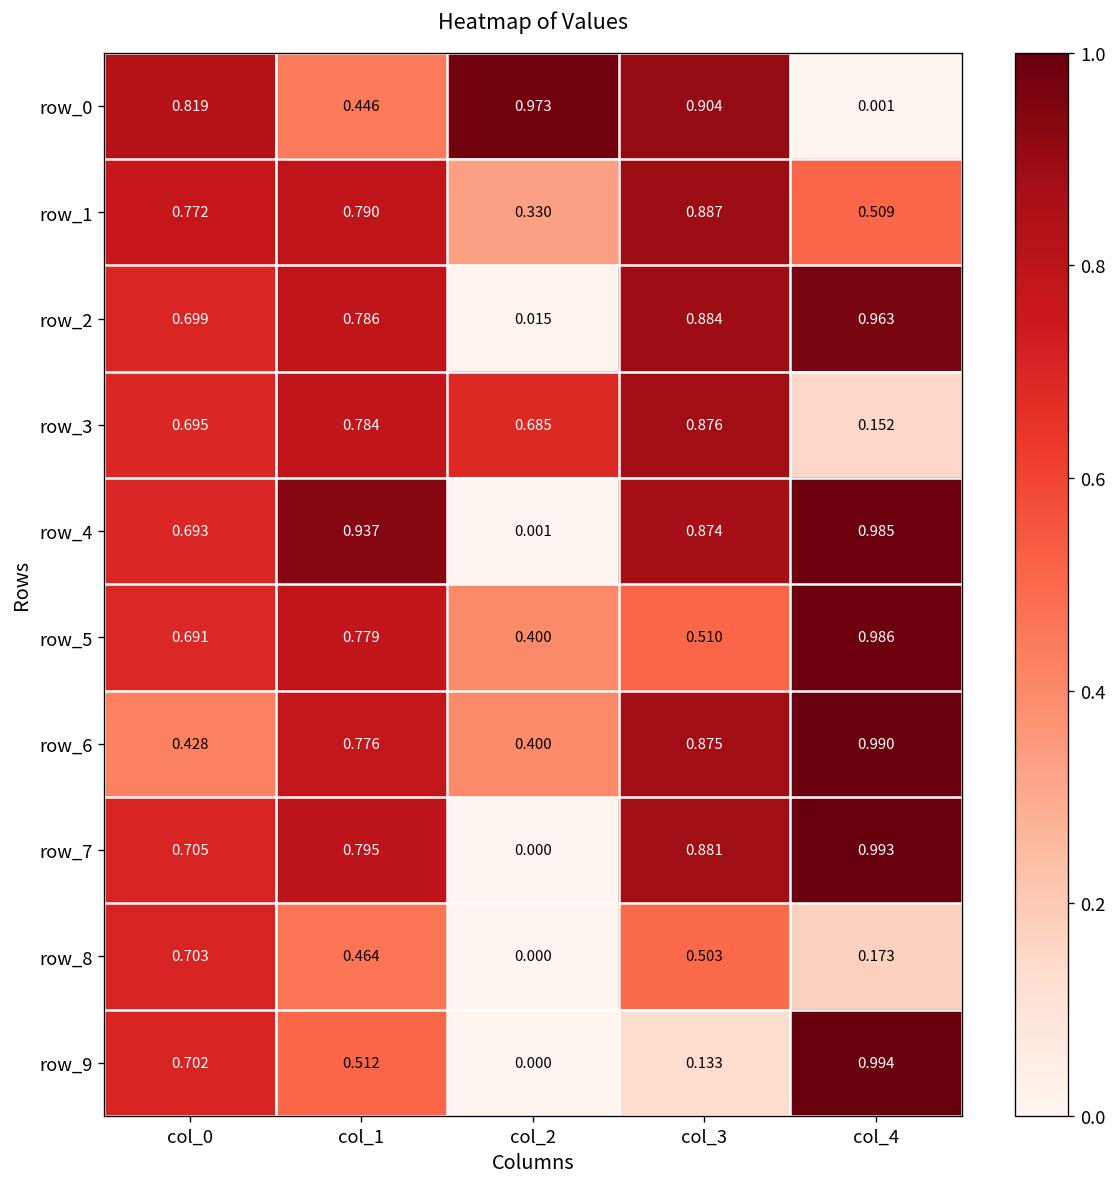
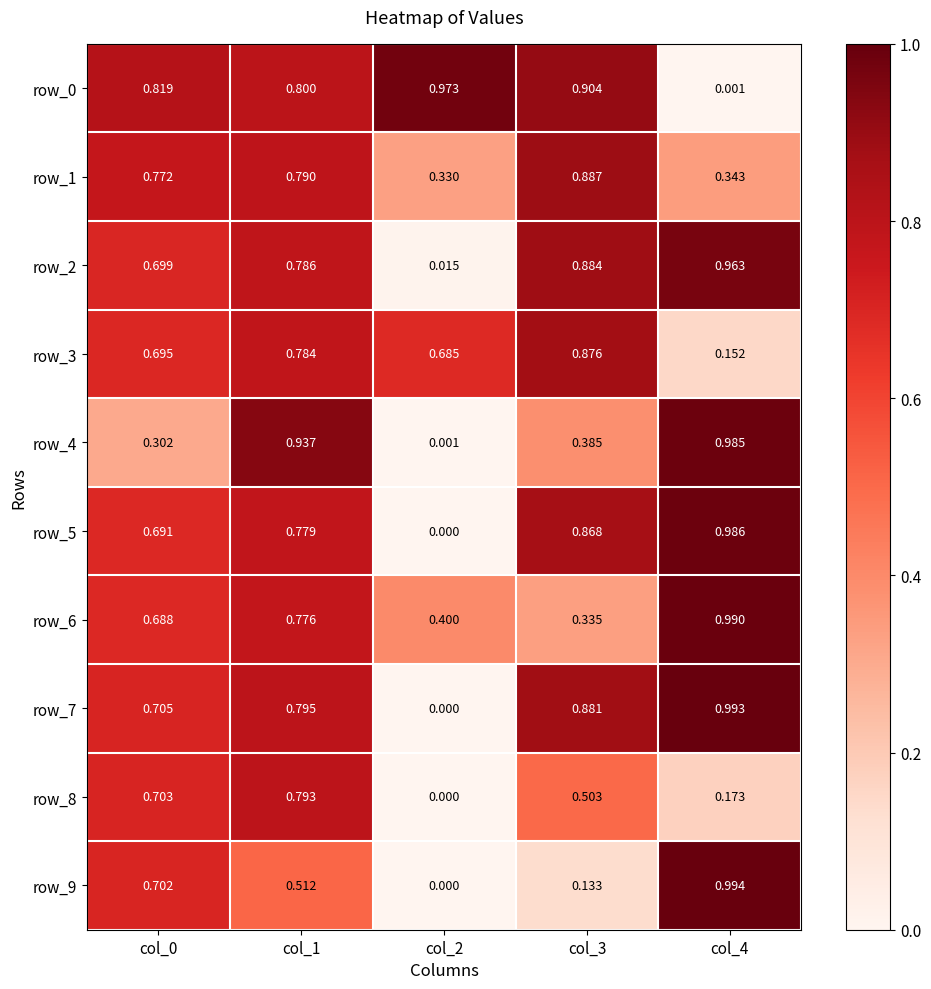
  {
    "row_0": {
      "col_0": 0.819,
-     "col_1": 0.446,
+     "col_1": 0.800,
      "col_2": 0.973,
      "col_3": 0.904,
      "col_4": 0.001
    },
    "row_1": {
      "col_0": 0.772,
      "col_1": 0.790,
      "col_2": 0.330,
      "col_3": 0.887,
-     "col_4": 0.509
+     "col_4": 0.343
    },
    "row_2": {
      "col_0": 0.699,
      "col_1": 0.786,
      "col_2": 0.015,
      "col_3": 0.884,
      "col_4": 0.963
    },
    "row_3": {
      "col_0": 0.695,
      "col_1": 0.784,
      "col_2": 0.685,
      "col_3": 0.876,
      "col_4": 0.152
    },
    "row_4": {
-     "col_0": 0.693,
+     "col_0": 0.302,
      "col_1": 0.937,
      "col_2": 0.001,
-     "col_3": 0.874,
+     "col_3": 0.385,
      "col_4": 0.985
    },
    "row_5": {
      "col_0": 0.691,
      "col_1": 0.779,
-     "col_2": 0.400,
-     "col_3": 0.510,
+     "col_2": 0.000,
+     "col_3": 0.868,
      "col_4": 0.986
    },
    "row_6": {
-     "col_0": 0.428,
+     "col_0": 0.688,
      "col_1": 0.776,
      "col_2": 0.400,
-     "col_3": 0.875,
+     "col_3": 0.335,
      "col_4": 0.990
    },
    "row_7": {
      "col_0": 0.705,
      "col_1": 0.795,
      "col_2": 0.000,
      "col_3": 0.881,
      "col_4": 0.993
    },
    "row_8": {
      "col_0": 0.703,
-     "col_1": 0.464,
+     "col_1": 0.793,
      "col_2": 0.000,
      "col_3": 0.503,
      "col_4": 0.173
    },
    "row_9": {
      "col_0": 0.702,
      "col_1": 0.512,
      "col_2": 0.000,
      "col_3": 0.133,
      "col_4": 0.994
    }
  }
